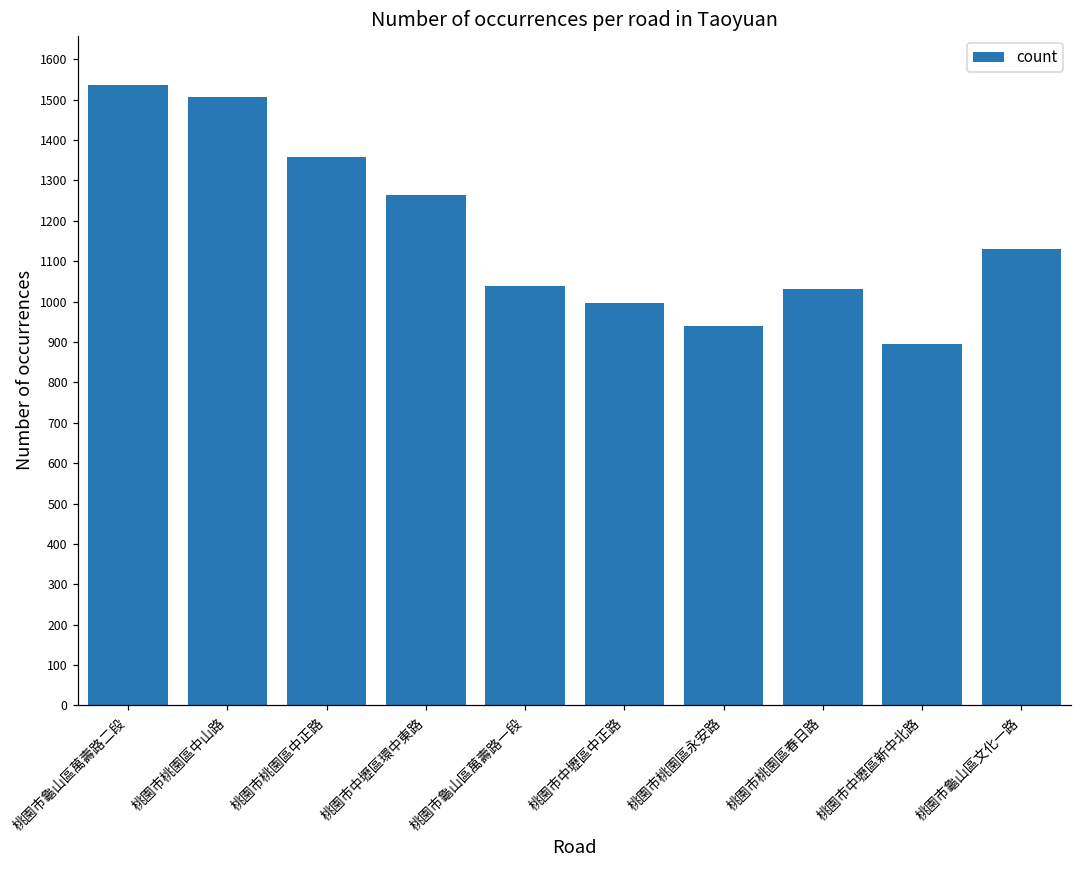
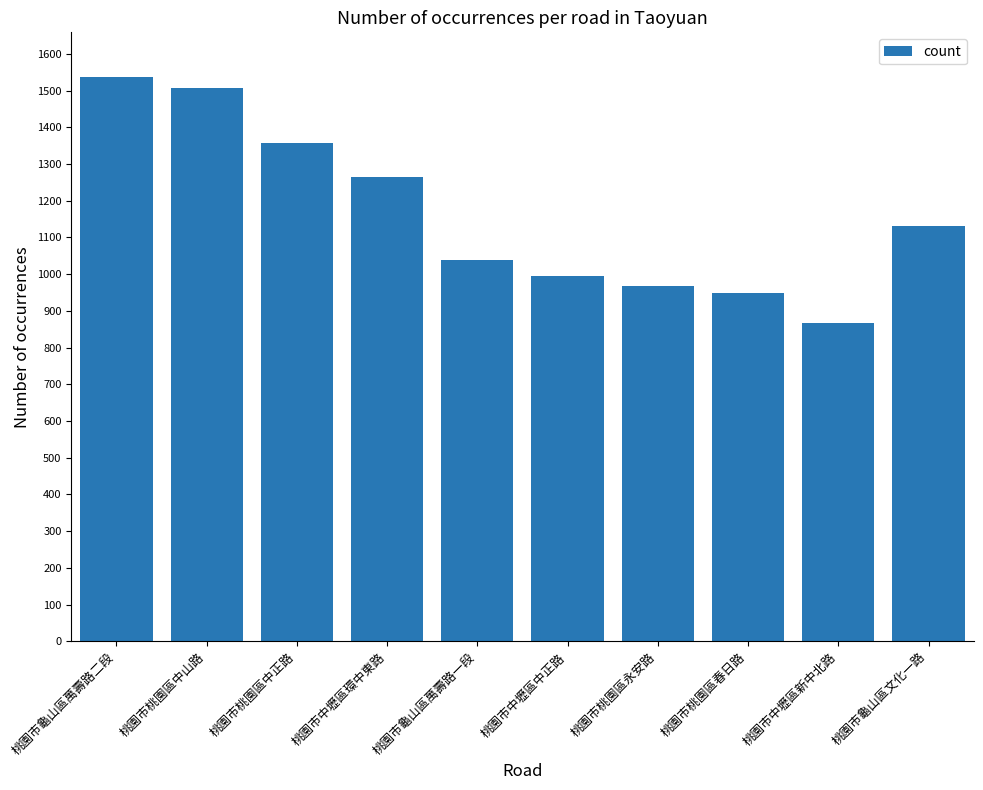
  {
    "桃園市龜山區萬壽路二段": 1540,
    "桃園市桃園區中山路": 1510,
    "桃園市桃園區中正路": 1360,
    "桃園市中壢區環中東路": 1260,
    "桃園市龜山區萬壽路一段": 1040,
    "桃園市中壢區中正路": 1000,
-   "桃園市桃園區永安路": 940,
-   "桃園市桃園區春日路": 1030,
-   "桃園市中壢區新中北路": 900,
+   "桃園市桃園區永安路": 970,
+   "桃園市桃園區春日路": 950,
+   "桃園市中壢區新中北路": 870,
    "桃園市龜山區文化一路": 1130
  }
